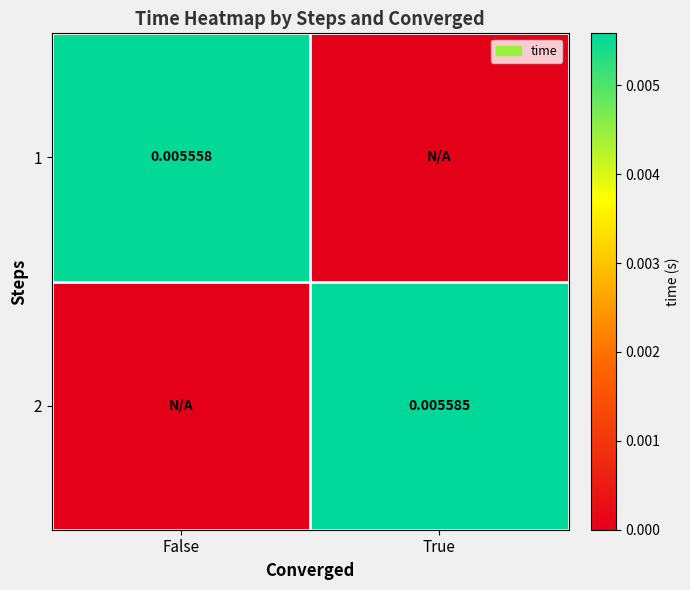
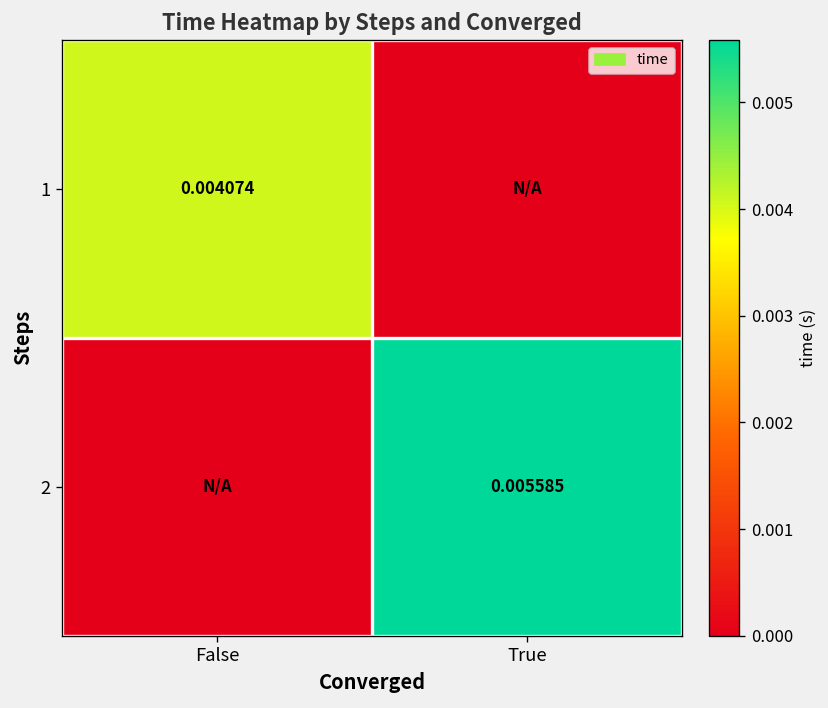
  {
    "1": {
-     "False": 0.005558
+     "False": 0.004074
    },
    "2": {
      "True": 0.005585
    }
  }
